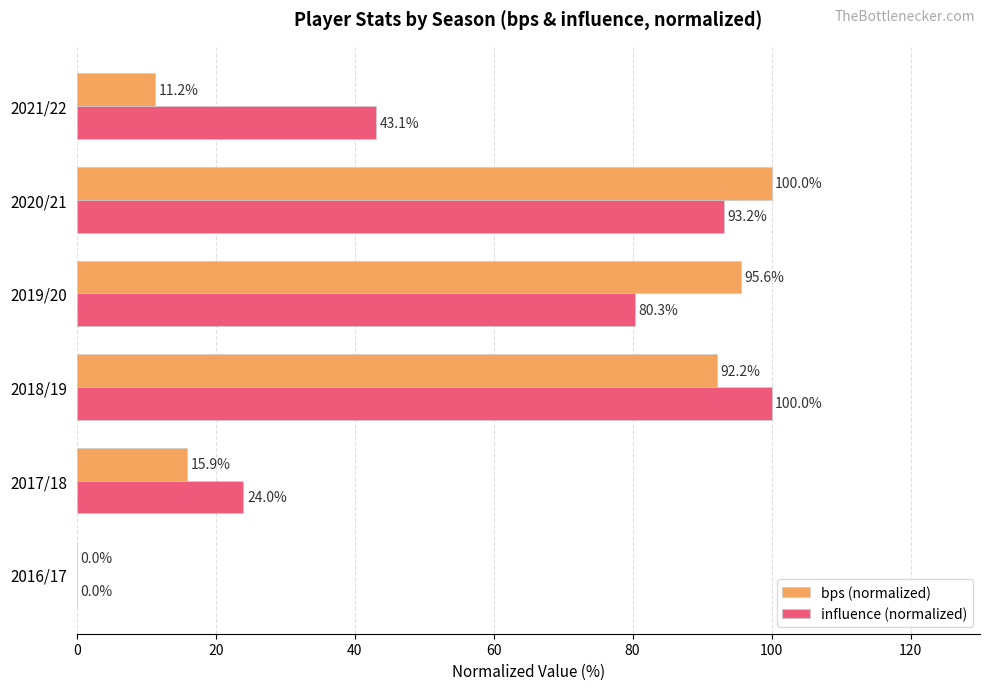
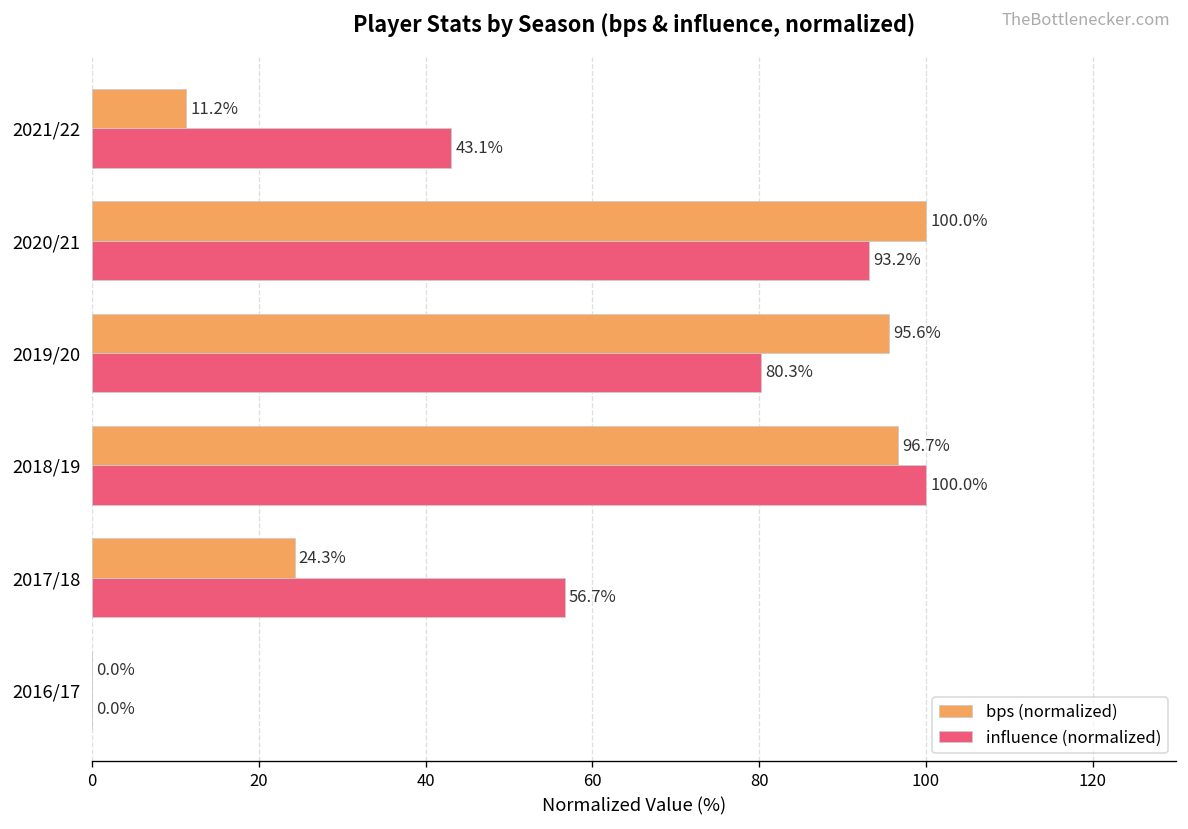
  {
    "bps (normalized)": {
      "2021/22": "11.2%",
      "2020/21": "100.0%",
      "2019/20": "95.6%",
-     "2018/19": "92.2%",
-     "2017/18": "15.9%",
+     "2018/19": "96.7%",
+     "2017/18": "24.3%",
      "2016/17": "0.0%"
    },
    "influence (normalized)": {
      "2021/22": "43.1%",
      "2020/21": "93.2%",
      "2019/20": "80.3%",
      "2018/19": "100.0%",
-     "2017/18": "24.0%",
+     "2017/18": "56.7%",
      "2016/17": "0.0%"
    }
  }
